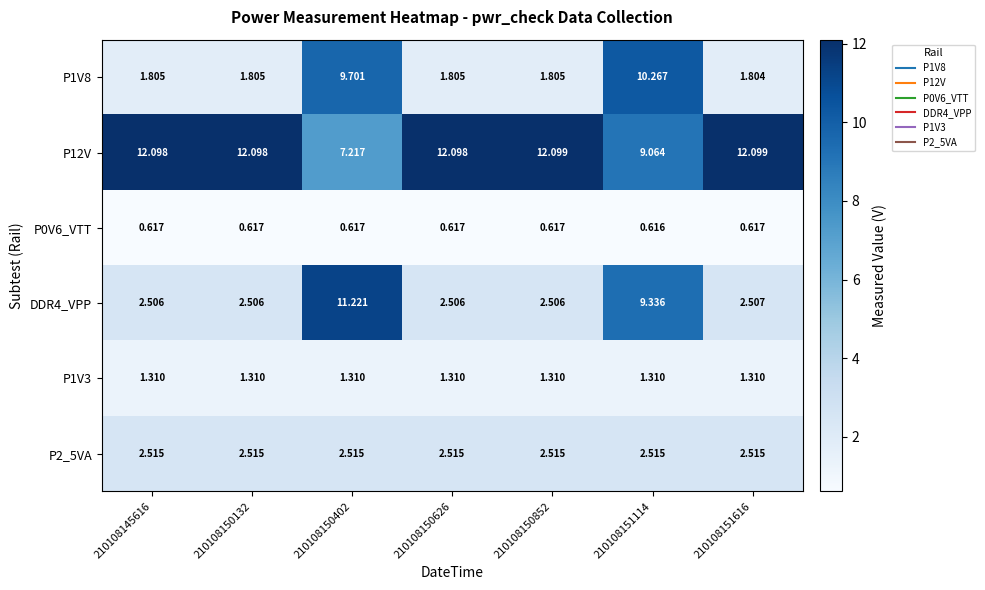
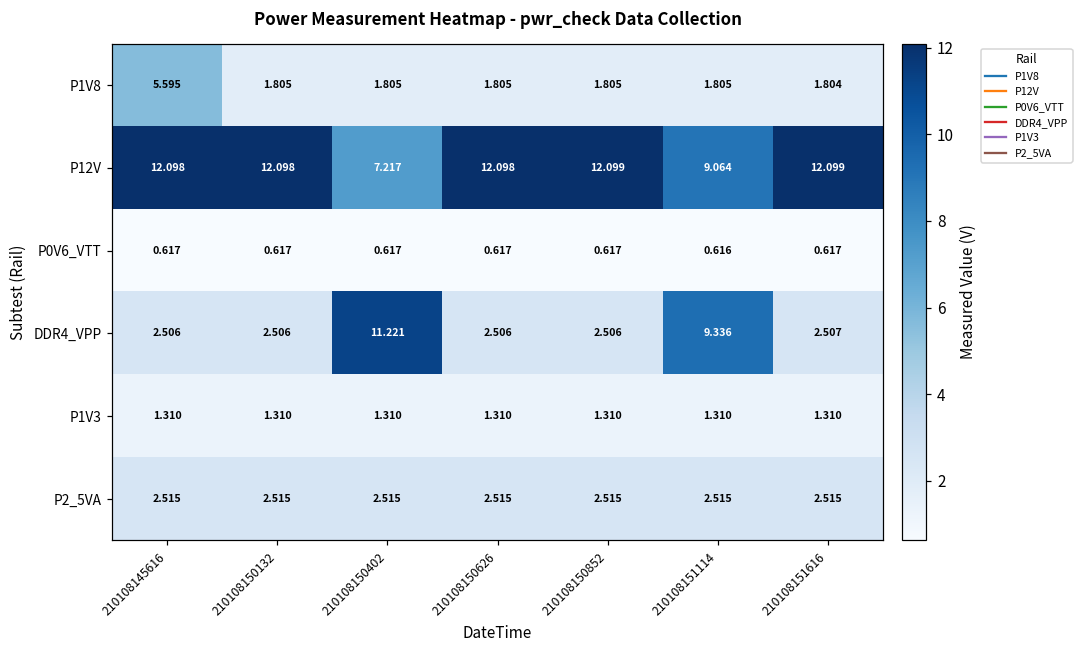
  {
    "P1V8": {
-     "210108145616": 1.805,
+     "210108145616": 5.595,
      "210108150132": 1.805,
-     "210108150402": 9.701,
+     "210108150402": 1.805,
      "210108150626": 1.805,
      "210108150852": 1.805,
-     "210108151114": 10.267,
+     "210108151114": 1.805,
      "210108151616": 1.804
    },
    "P12V": {
      "210108145616": 12.098,
      "210108150132": 12.098,
      "210108150402": 7.217,
      "210108150626": 12.098,
      "210108150852": 12.099,
      "210108151114": 9.064,
      "210108151616": 12.099
    },
    "P0V6_VTT": {
      "210108145616": 0.617,
      "210108150132": 0.617,
      "210108150402": 0.617,
      "210108150626": 0.617,
      "210108150852": 0.617,
      "210108151114": 0.616,
      "210108151616": 0.617
    },
    "DDR4_VPP": {
      "210108145616": 2.506,
      "210108150132": 2.506,
      "210108150402": 11.221,
      "210108150626": 2.506,
      "210108150852": 2.506,
      "210108151114": 9.336,
      "210108151616": 2.507
    },
    "P1V3": {
      "210108145616": 1.310,
      "210108150132": 1.310,
      "210108150402": 1.310,
      "210108150626": 1.310,
      "210108150852": 1.310,
      "210108151114": 1.310,
      "210108151616": 1.310
    },
    "P2_5VA": {
      "210108145616": 2.515,
      "210108150132": 2.515,
      "210108150402": 2.515,
      "210108150626": 2.515,
      "210108150852": 2.515,
      "210108151114": 2.515,
      "210108151616": 2.515
    }
  }
